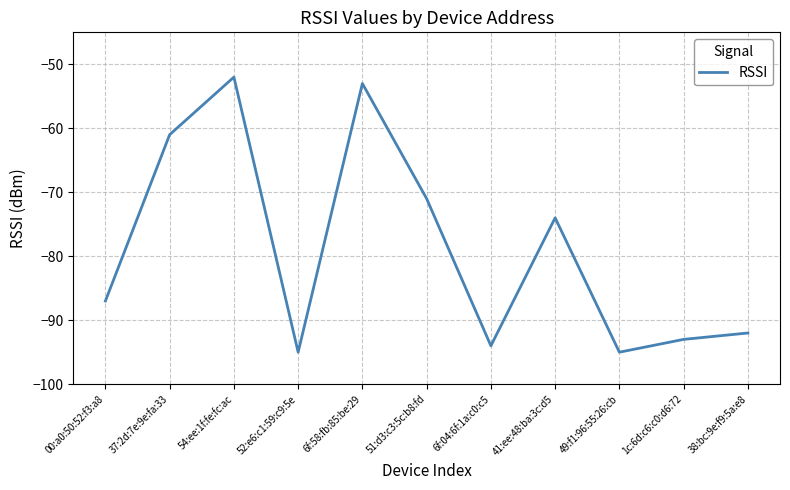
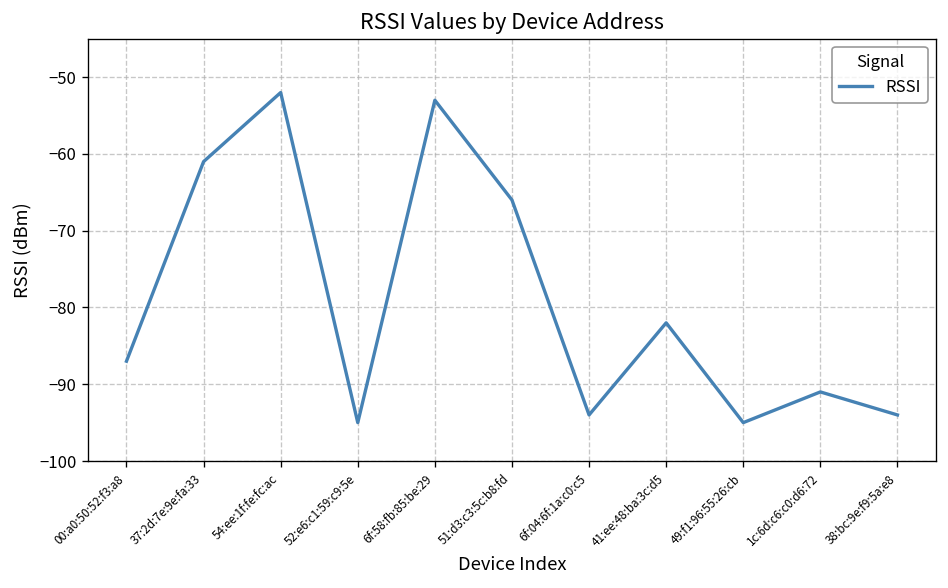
  {
    "00:a0:50:52:f3:a8": -87,
    "37:2d:7e:9e:fa:33": -61,
    "54:ee:1f:fe:fc:ac": -52,
    "52:e6:c1:59:c9:5e": -95,
    "6f:58:fb:85:be:29": -53,
-   "51:d3:c3:5c:b8:fd": -71,
+   "51:d3:c3:5c:b8:fd": -66,
    "6f:04:6f:1a:c0:c5": -94,
-   "41:ee:48:ba:3c:d5": -74,
+   "41:ee:48:ba:3c:d5": -82,
    "49:f1:96:55:26:cb": -95,
-   "1c:6d:c6:c0:d6:72": -93,
-   "38:bc:9e:f9:5a:e8": -92
+   "1c:6d:c6:c0:d6:72": -91,
+   "38:bc:9e:f9:5a:e8": -94
  }
